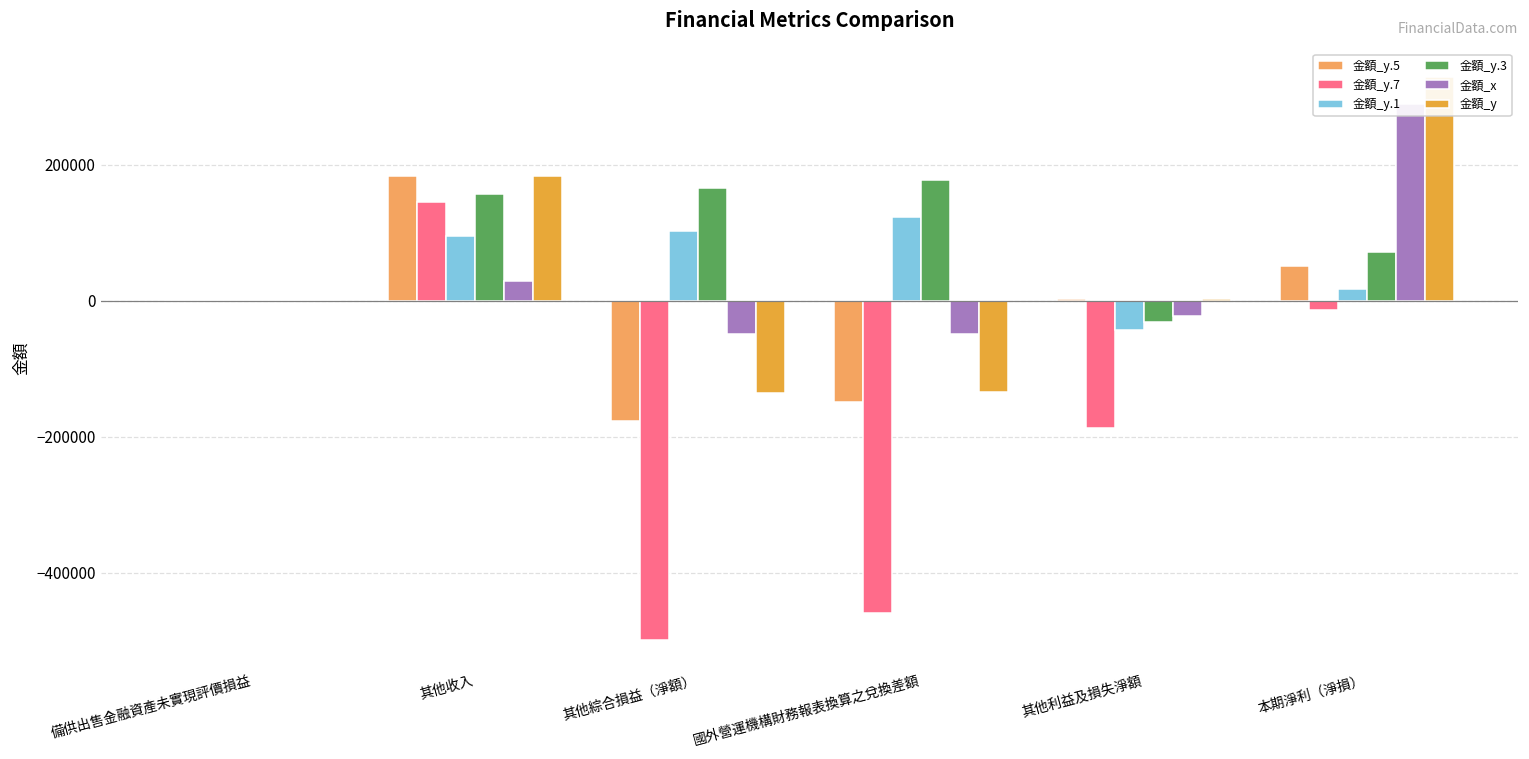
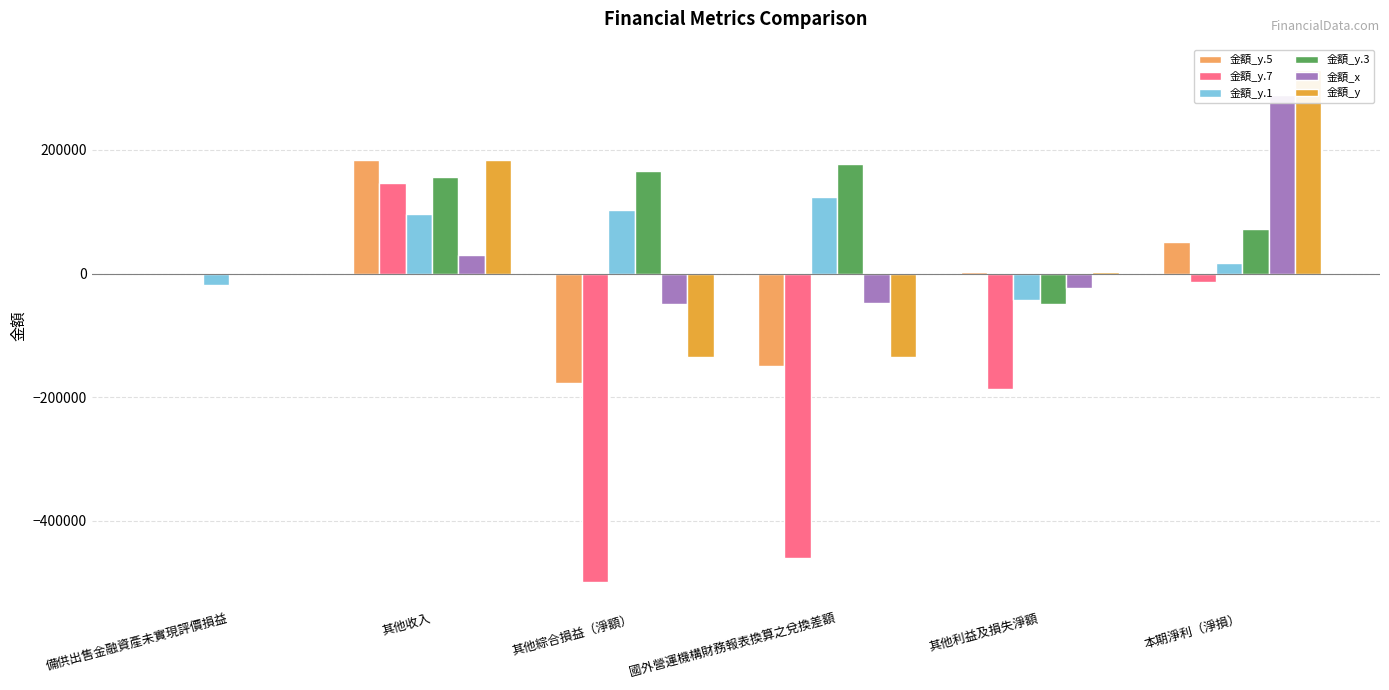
  {
    "金額_y.7": {
      "其他收入": 150000,
      "其他綜合損益（淨額）": -500000,
      "國外營運機構財務報表換算之兌換差額": -460000,
      "其他利益及損失淨額": -190000,
      "本期淨利（淨損）": -10000
    },
    "金額_y.1": {
-     "備供出售金融資產未實現評價損益": 0,
+     "備供出售金融資產未實現評價損益": -20000,
      "其他收入": 100000,
      "其他綜合損益（淨額）": 100000,
      "國外營運機構財務報表換算之兌換差額": 120000,
      "其他利益及損失淨額": -40000,
      "本期淨利（淨損）": 20000
    },
    "金額_y.3": {
      "其他收入": 160000,
      "其他綜合損益（淨額）": 170000,
      "國外營運機構財務報表換算之兌換差額": 180000,
-     "其他利益及損失淨額": -30000,
+     "其他利益及損失淨額": -50000,
      "本期淨利（淨損）": 70000
    },
    "金額_x": {
      "其他收入": 30000,
      "其他綜合損益（淨額）": -50000,
      "國外營運機構財務報表換算之兌換差額": -50000,
      "其他利益及損失淨額": -20000
    }
  }
